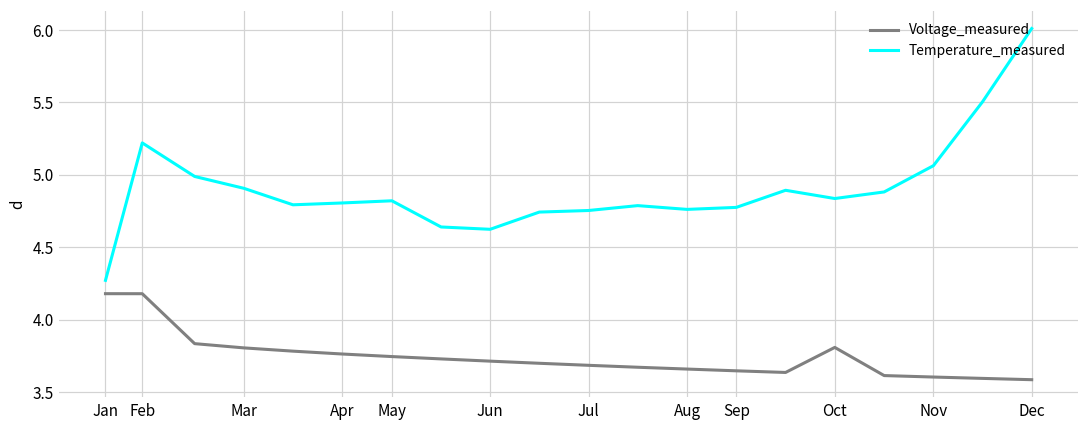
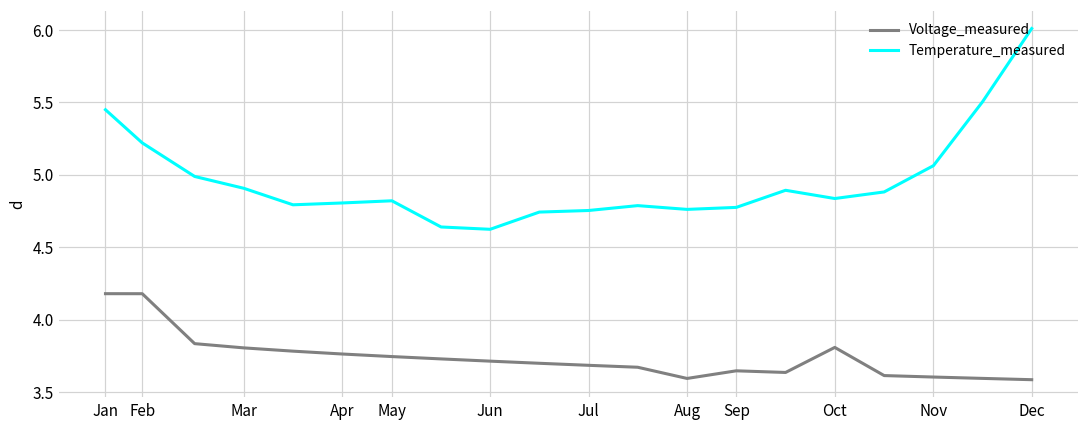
  {
    "Voltage_measured": {
      "Jan": 4.18,
      "Feb": 4.18,
      "Mar": 3.81,
      "Apr": 3.76,
      "May": 3.75,
      "Jun": 3.71,
      "Jul": 3.69,
-     "Aug": 3.66,
+     "Aug": 3.59,
      "Sep": 3.65,
      "Oct": 3.81,
      "Nov": 3.60,
      "Dec": 3.59
    },
    "Temperature_measured": {
-     "Jan": 4.27,
+     "Jan": 5.45,
      "Feb": 5.22,
      "Mar": 4.91,
      "Apr": 4.81,
      "May": 4.82,
      "Jun": 4.62,
      "Jul": 4.75,
      "Aug": 4.76,
      "Sep": 4.78,
      "Oct": 4.84,
      "Nov": 5.06,
      "Dec": 6.01
    }
  }
